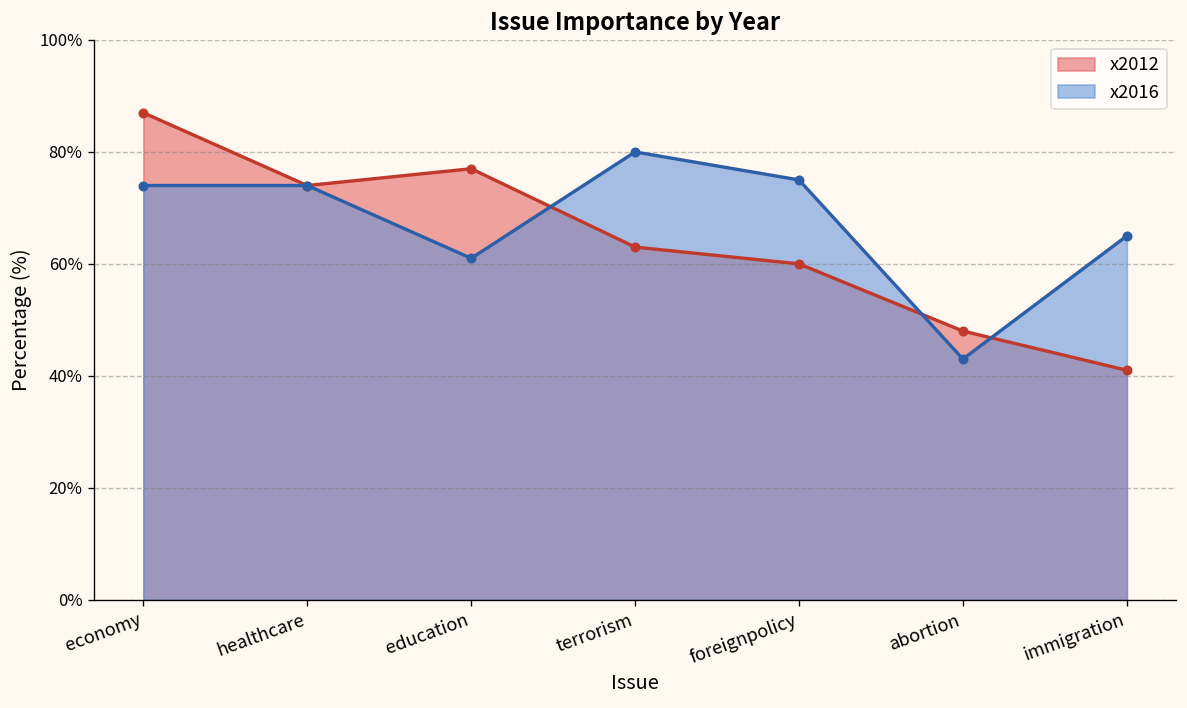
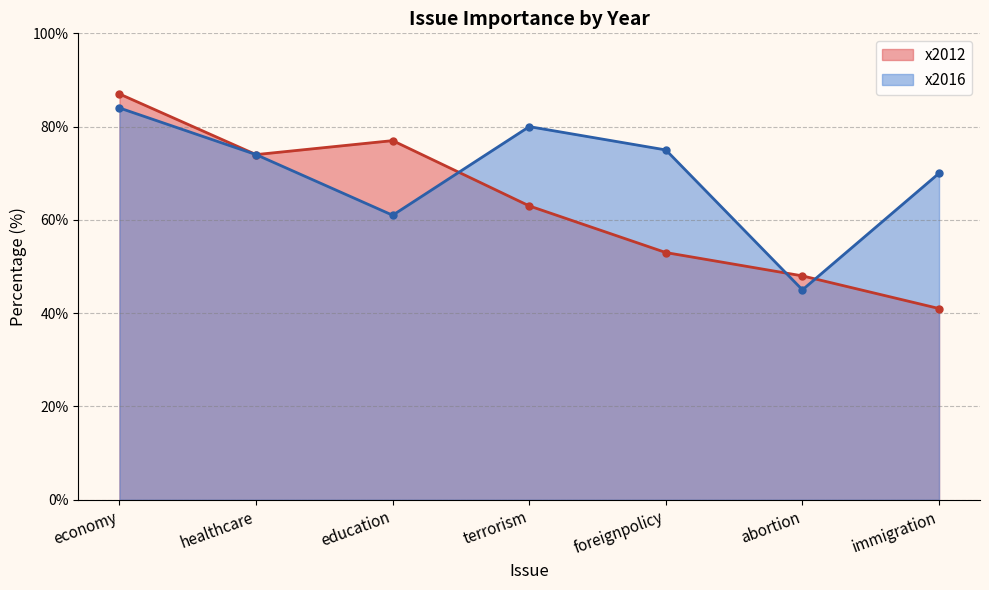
  {
    "x2012": {
      "economy": "87%",
      "education": "77%",
      "terrorism": "63%",
-     "foreignpolicy": "60%",
+     "foreignpolicy": "53%",
      "abortion": "48%",
      "immigration": "41%"
    },
    "x2016": {
-     "economy": "74%",
+     "economy": "84%",
      "education": "61%",
      "terrorism": "80%",
      "foreignpolicy": "75%",
-     "abortion": "43%",
-     "immigration": "65%"
+     "abortion": "45%",
+     "immigration": "70%"
    }
  }
